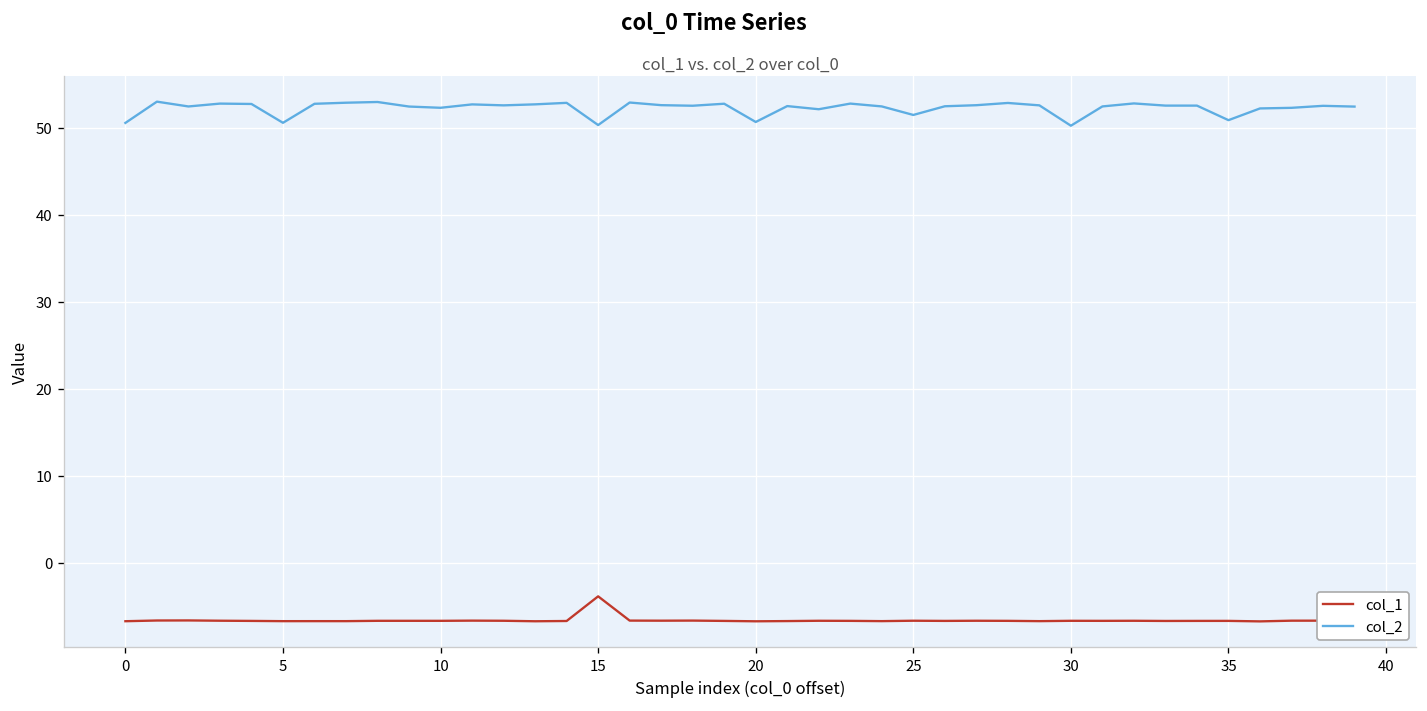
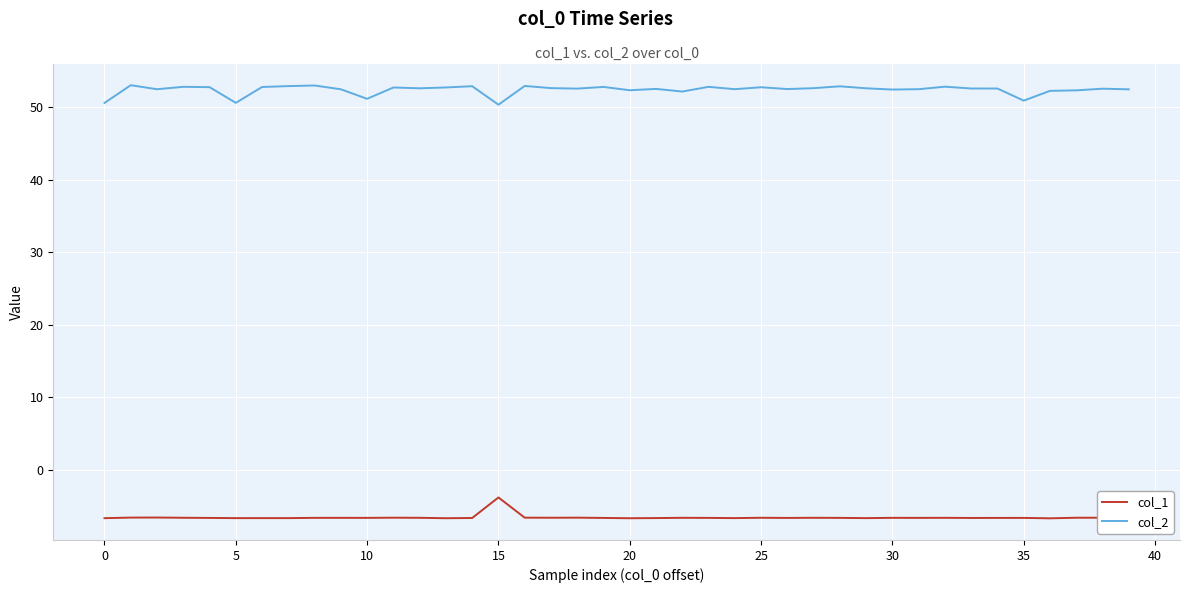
  {
    "col_1": {
      "0": -7,
      "5": -7,
      "10": -7,
      "15": -4,
      "20": -7,
      "25": -7,
      "30": -7,
      "35": -7
    },
    "col_2": {
      "0": 51,
      "5": 51,
-     "10": 52,
+     "10": 51,
      "15": 50,
-     "20": 51,
-     "25": 52,
-     "30": 50,
+     "20": 52,
+     "25": 53,
+     "30": 52,
      "35": 51
    }
  }
